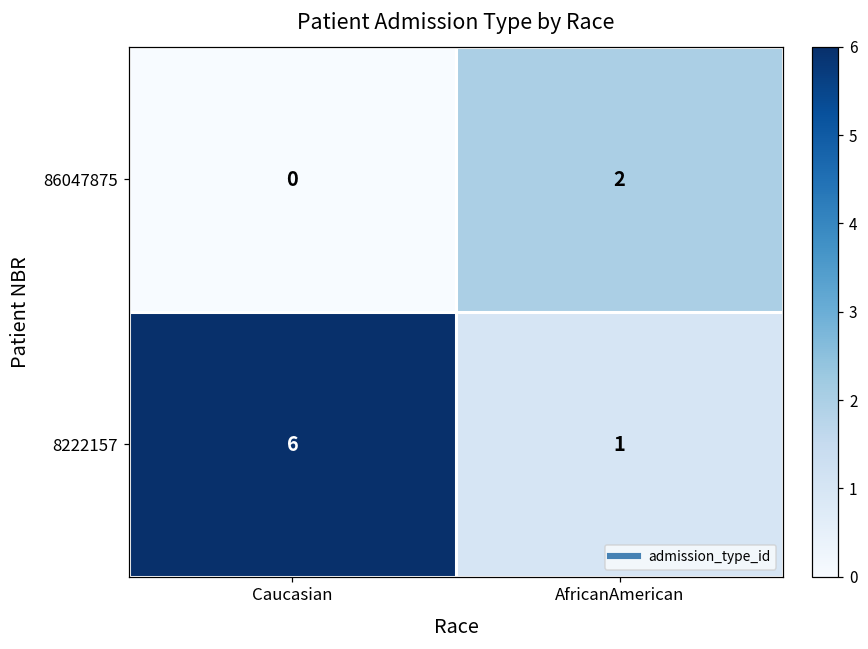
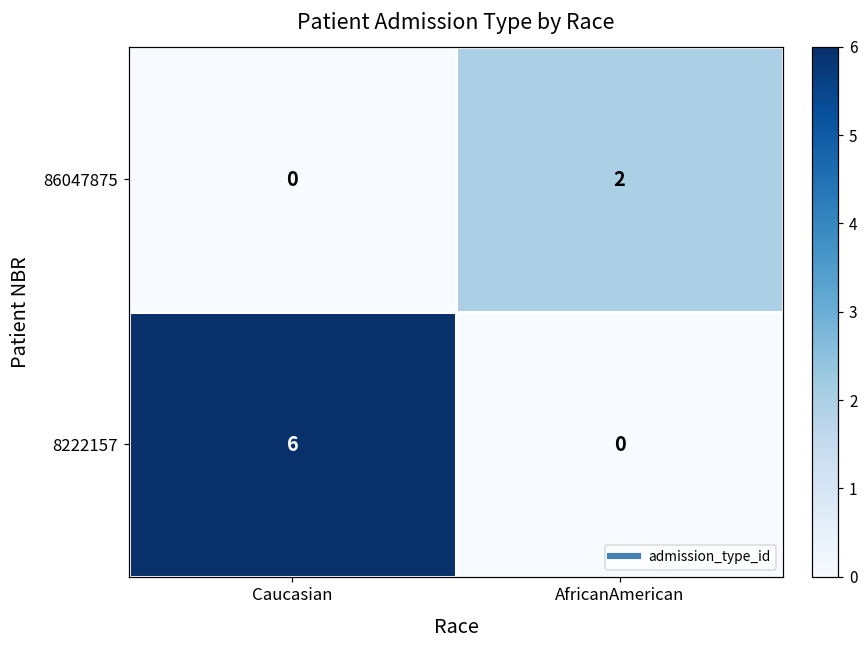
  {
    "86047875": {
      "Caucasian": 0,
      "AfricanAmerican": 2
    },
    "8222157": {
      "Caucasian": 6,
-     "AfricanAmerican": 1
+     "AfricanAmerican": 0
    }
  }
